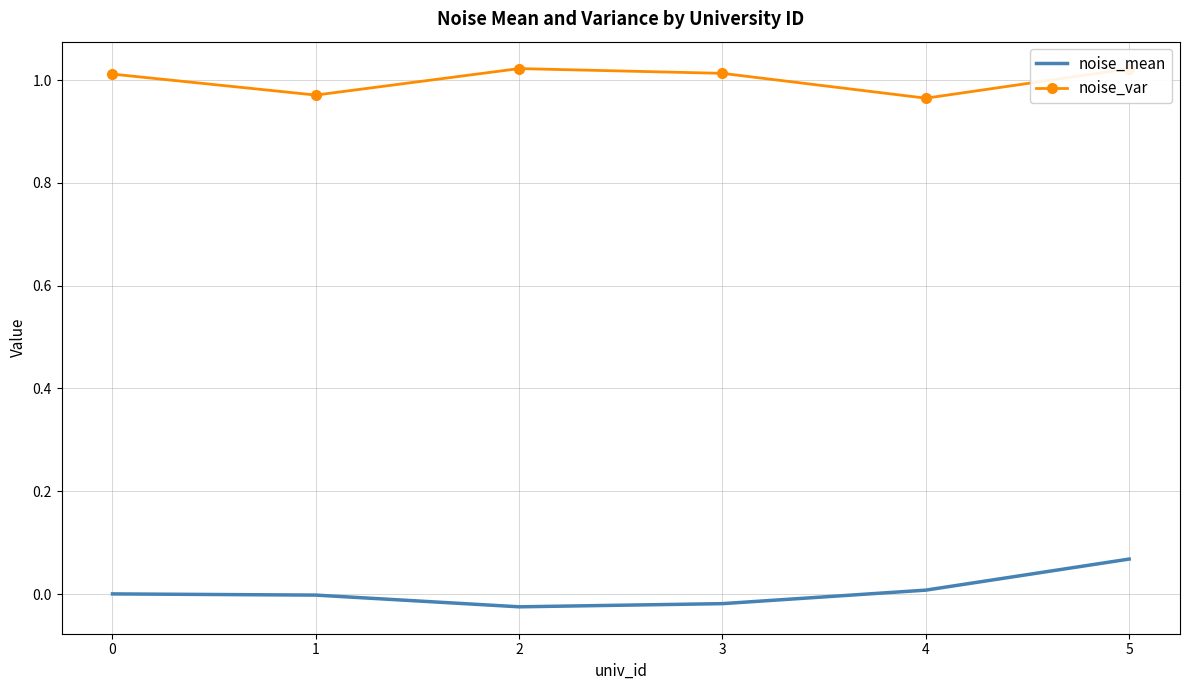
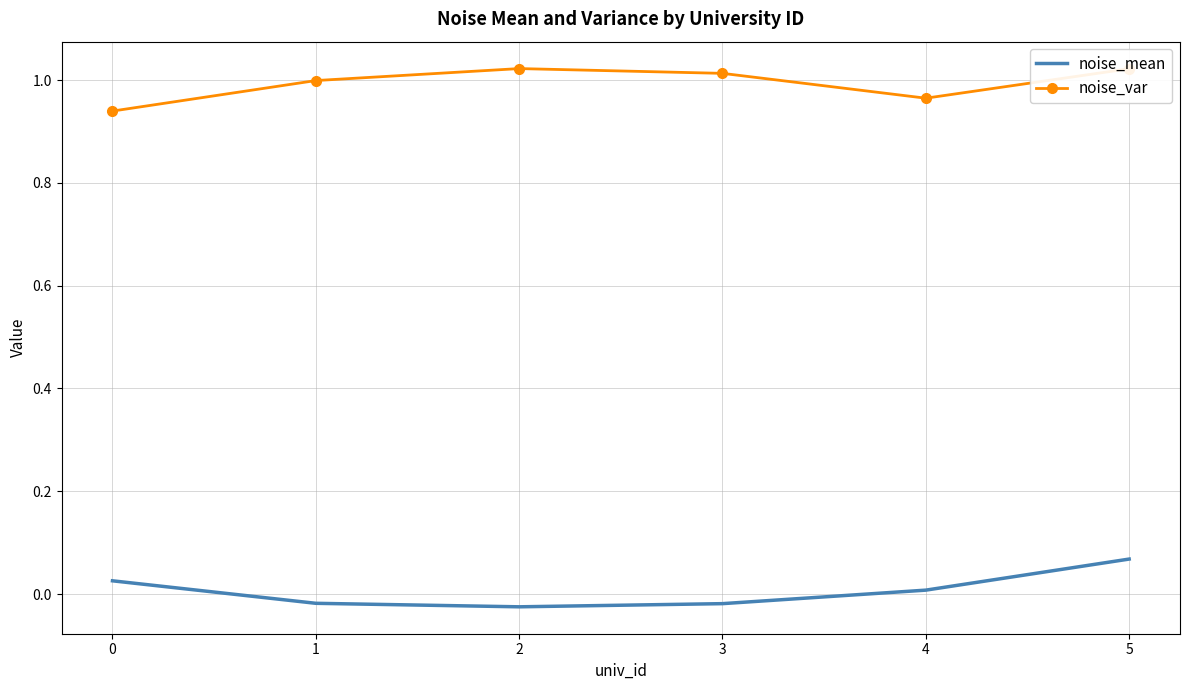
  {
    "noise_mean": {
-     "0": 0.00,
-     "1": 0.00,
+     "0": 0.03,
+     "1": -0.02,
      "2": -0.02,
      "3": -0.02,
      "4": 0.01,
      "5": 0.07
    },
    "noise_var": {
-     "0": 1.01,
-     "1": 0.97,
+     "0": 0.94,
+     "1": 1.00,
      "2": 1.02,
      "3": 1.01,
      "4": 0.96
    }
  }
